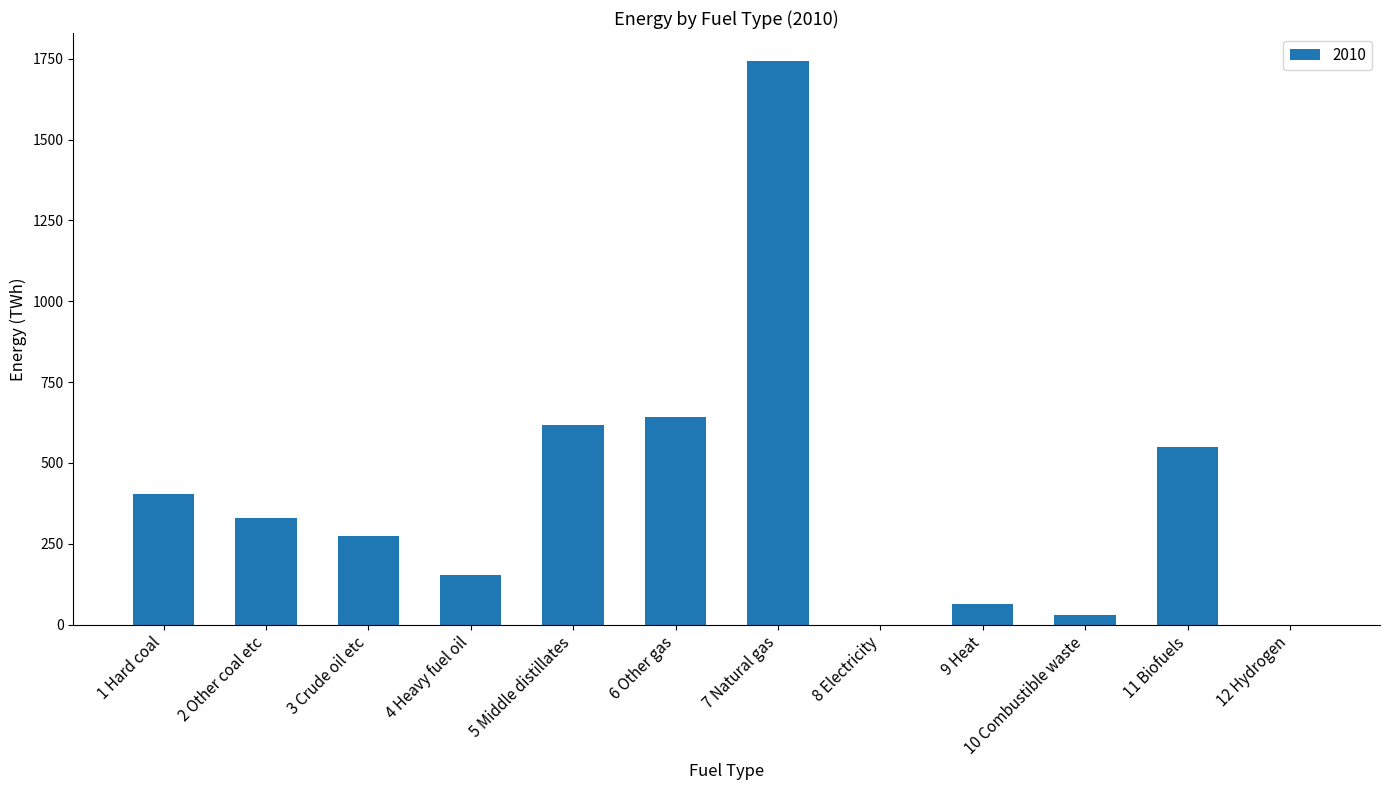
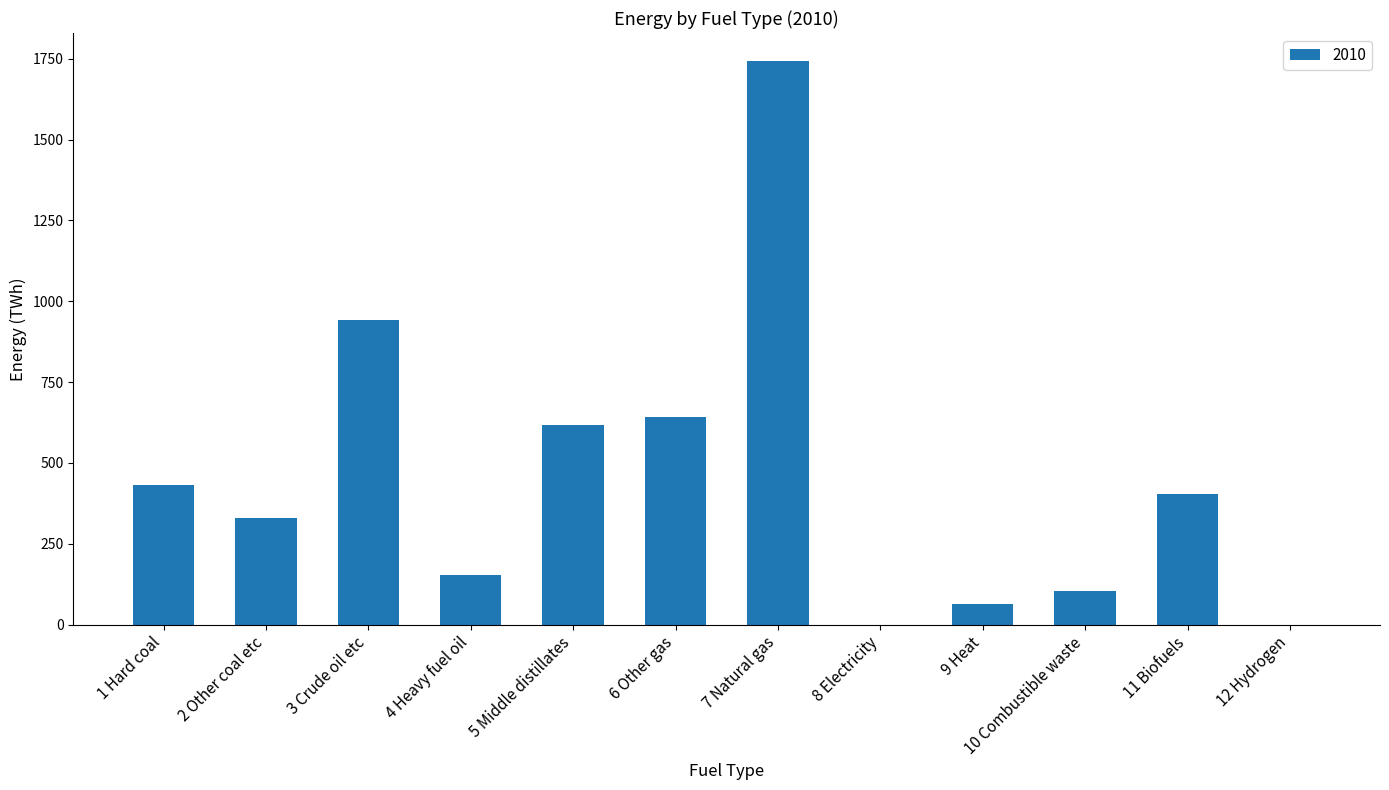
  {
-   "1 Hard coal": 400,
+   "1 Hard coal": 430,
    "2 Other coal etc": 330,
-   "3 Crude oil etc": 270,
+   "3 Crude oil etc": 940,
    "4 Heavy fuel oil": 150,
    "5 Middle distillates": 620,
    "6 Other gas": 640,
    "7 Natural gas": 1740,
    "8 Electricity": 0,
    "9 Heat": 60,
-   "10 Combustible waste": 30,
-   "11 Biofuels": 550,
+   "10 Combustible waste": 100,
+   "11 Biofuels": 400,
    "12 Hydrogen": 0
  }
